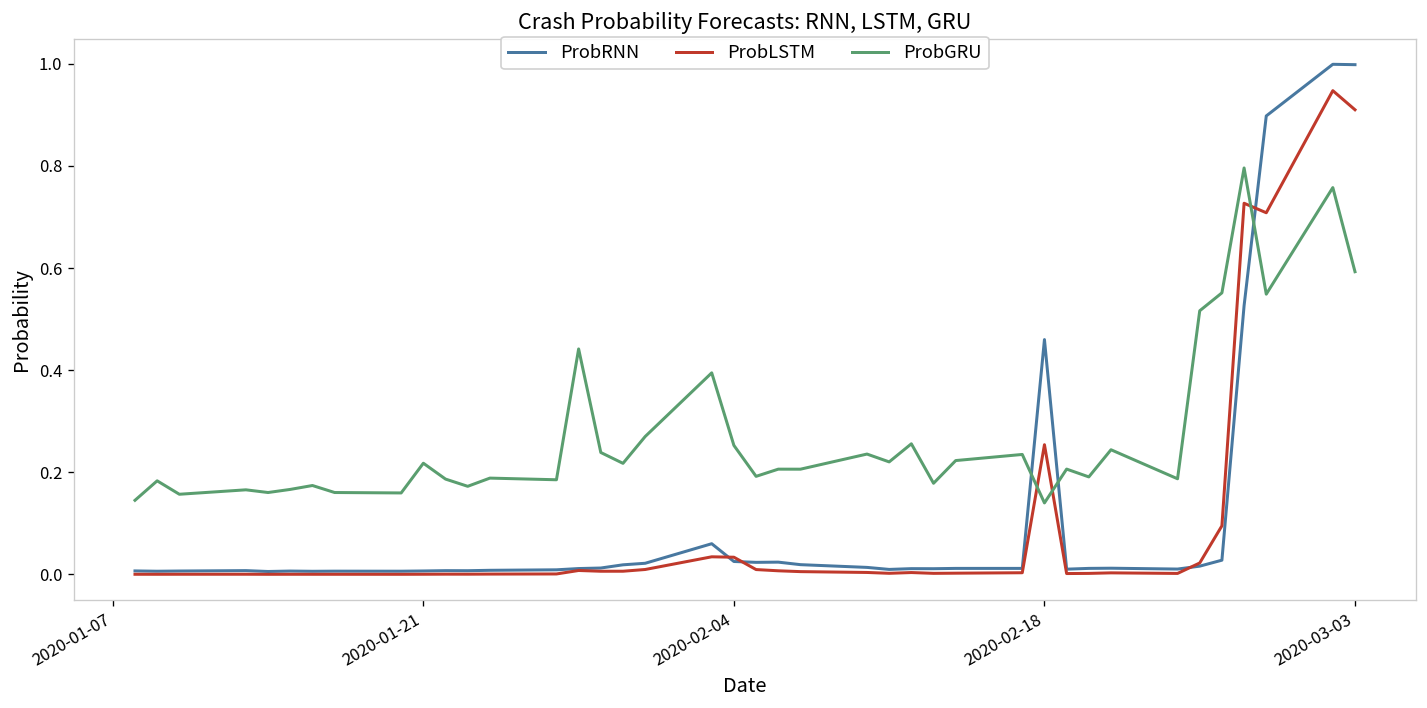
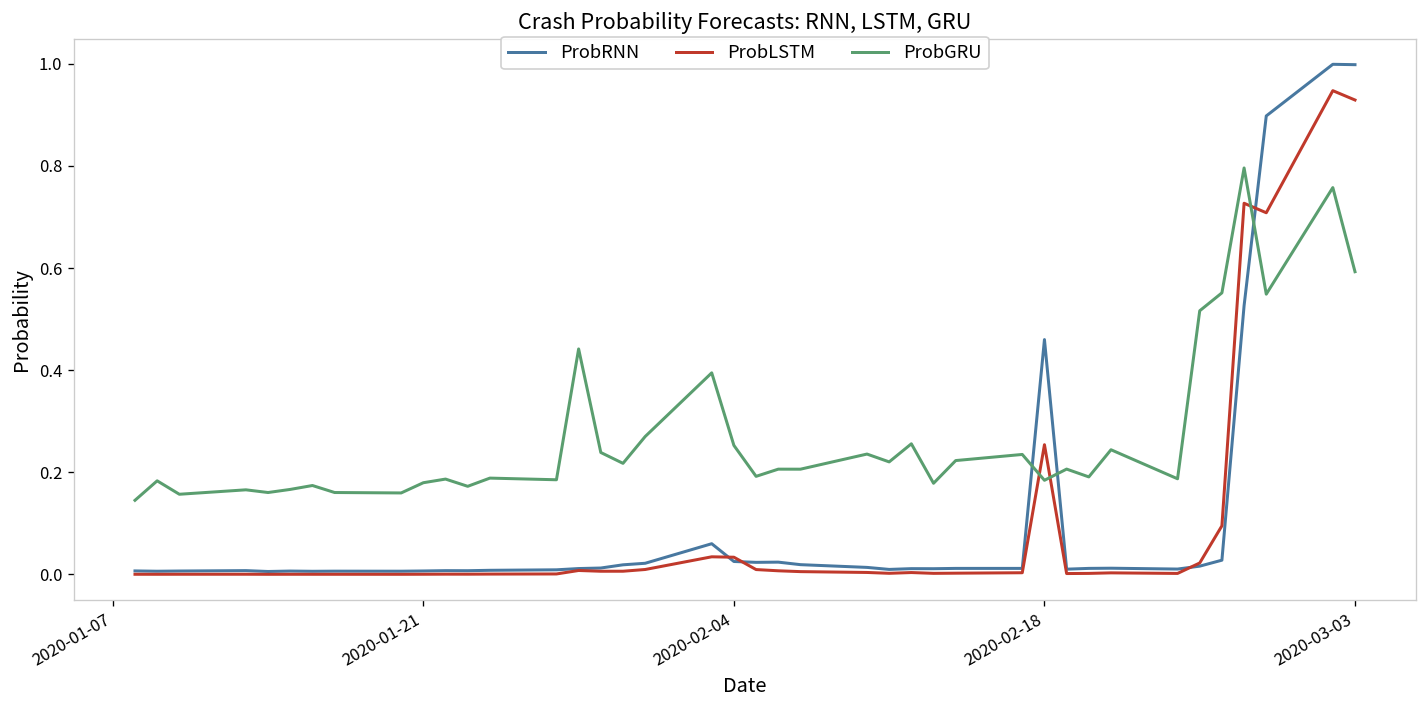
  {
    "ProbRNN": {
      "2020-01-21": 0.01,
      "2020-02-04": 0.03,
      "2020-02-18": 0.46,
      "2020-03-03": 1.00
    },
    "ProbLSTM": {
      "2020-01-21": 0.00,
      "2020-02-04": 0.03,
      "2020-02-18": 0.25,
-     "2020-03-03": 0.91
+     "2020-03-03": 0.93
    },
    "ProbGRU": {
-     "2020-01-21": 0.22,
+     "2020-01-21": 0.18,
      "2020-02-04": 0.25,
-     "2020-02-18": 0.14,
+     "2020-02-18": 0.18,
      "2020-03-03": 0.59
    }
  }
